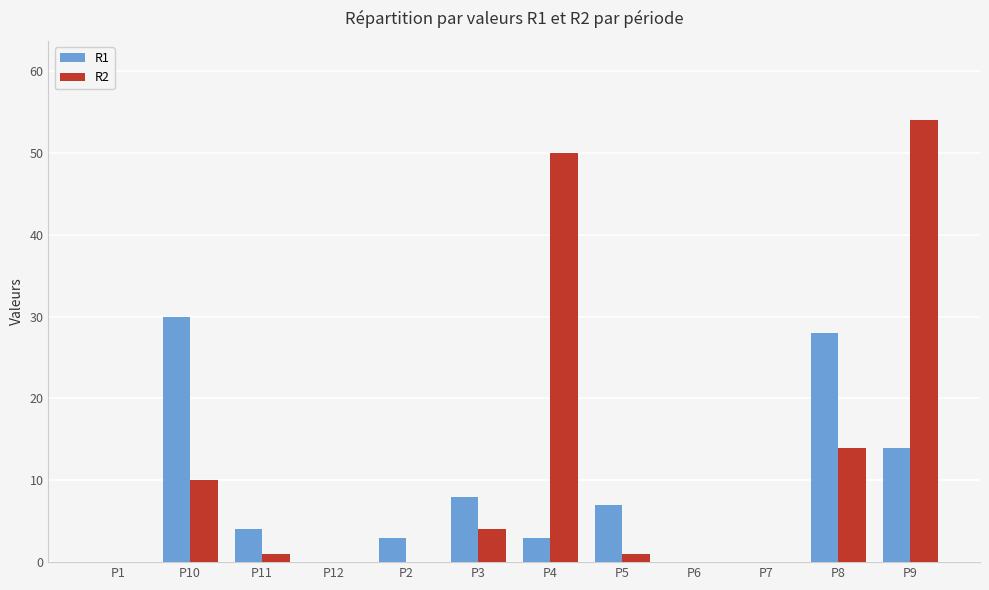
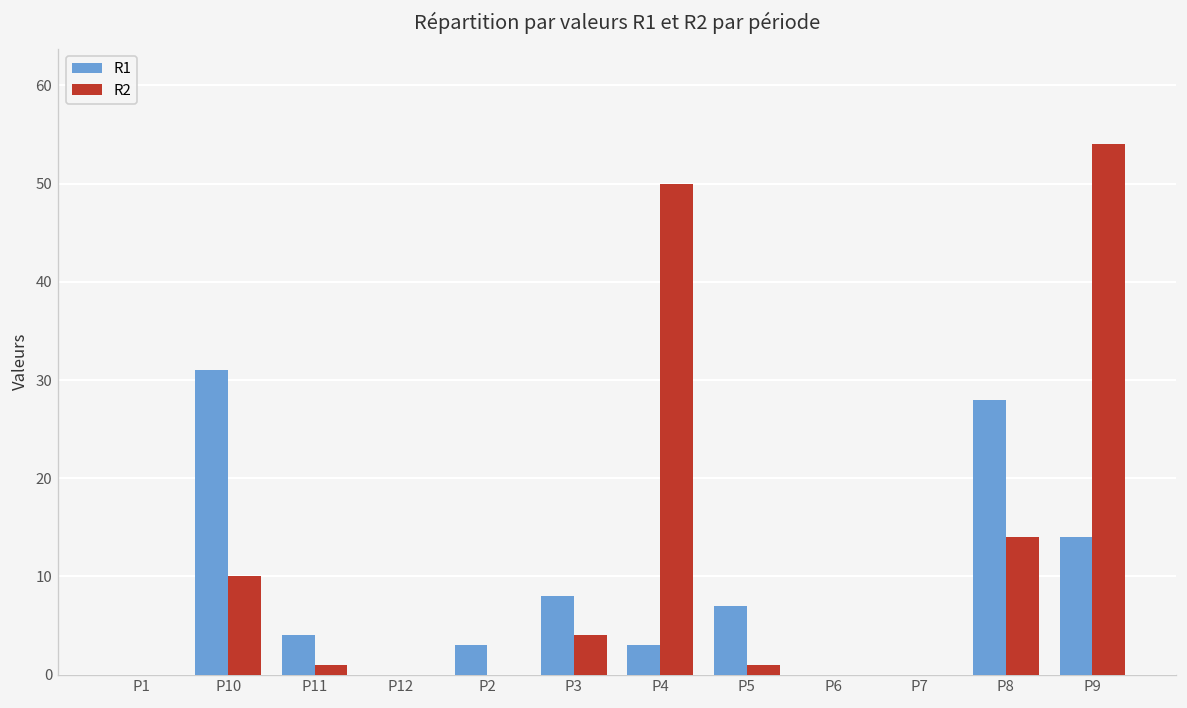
  {
    "R1": {
      "P1": 0,
-     "P10": 30,
+     "P10": 31,
      "P11": 4,
      "P12": 0,
      "P2": 3,
      "P3": 8,
      "P4": 3,
      "P5": 7,
      "P6": 0,
      "P7": 0,
      "P8": 28,
      "P9": 14
    },
    "R2": {
      "P1": 0,
      "P10": 10,
      "P11": 1,
      "P12": 0,
      "P2": 0,
      "P3": 4,
      "P4": 50,
      "P5": 1,
      "P6": 0,
      "P7": 0,
      "P8": 14,
      "P9": 54
    }
  }
